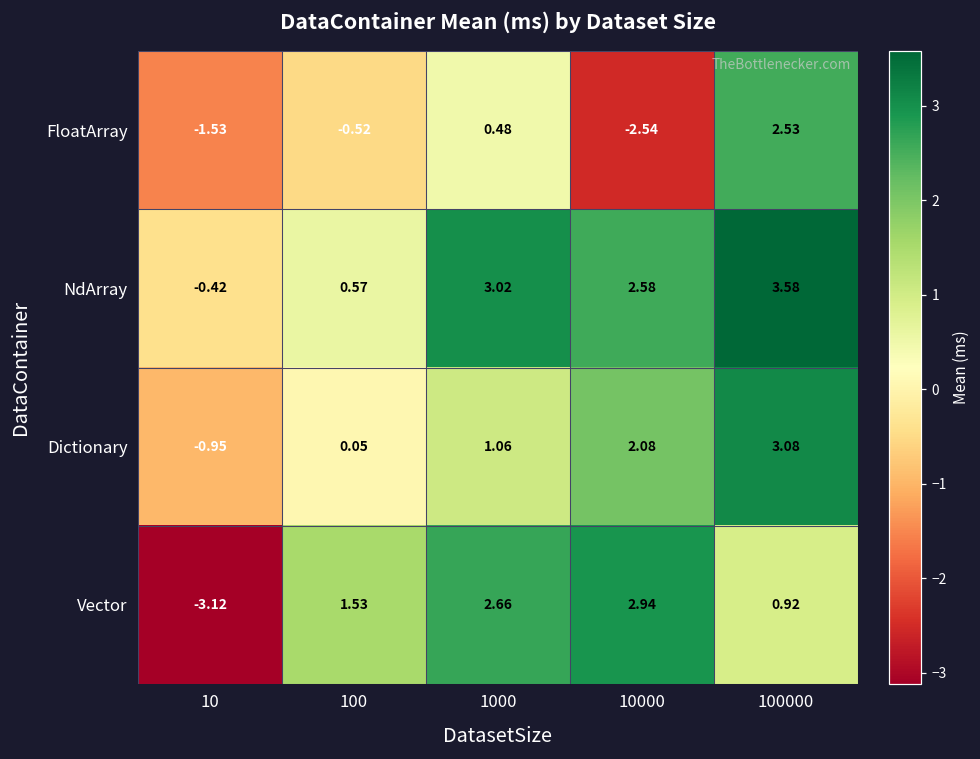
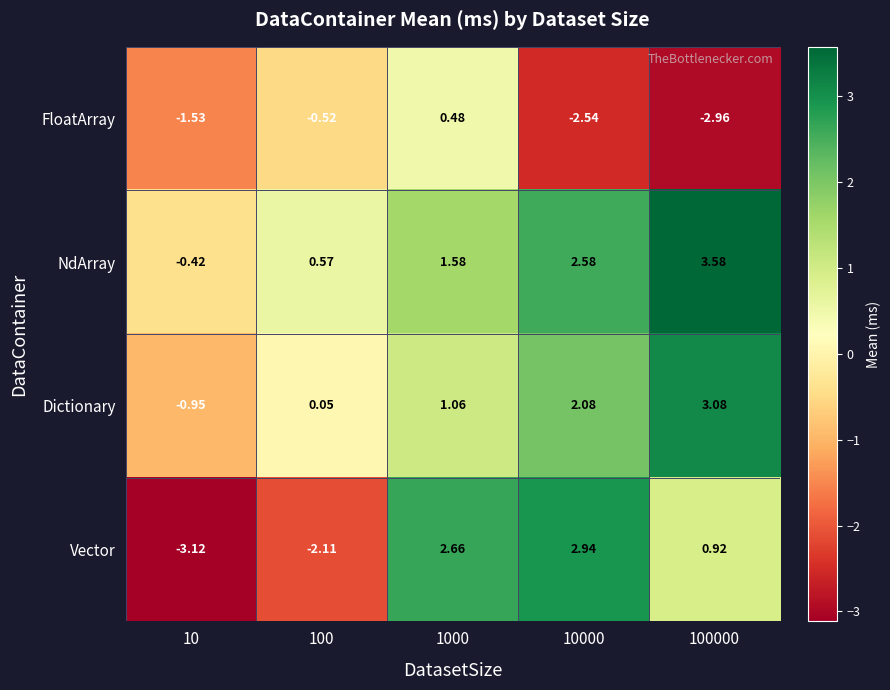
  {
    "FloatArray": {
      "10": -1.53,
      "100": -0.52,
      "1000": 0.48,
      "10000": -2.54,
-     "100000": 2.53
+     "100000": -2.96
    },
    "NdArray": {
      "10": -0.42,
      "100": 0.57,
-     "1000": 3.02,
+     "1000": 1.58,
      "10000": 2.58,
      "100000": 3.58
    },
    "Dictionary": {
      "10": -0.95,
      "100": 0.05,
      "1000": 1.06,
      "10000": 2.08,
      "100000": 3.08
    },
    "Vector": {
      "10": -3.12,
-     "100": 1.53,
+     "100": -2.11,
      "1000": 2.66,
      "10000": 2.94,
      "100000": 0.92
    }
  }
